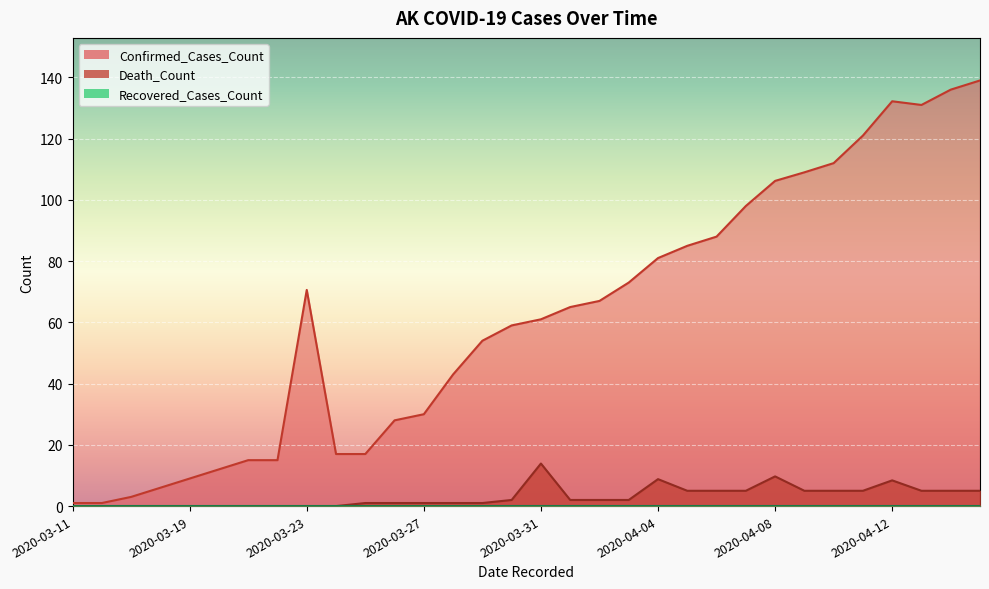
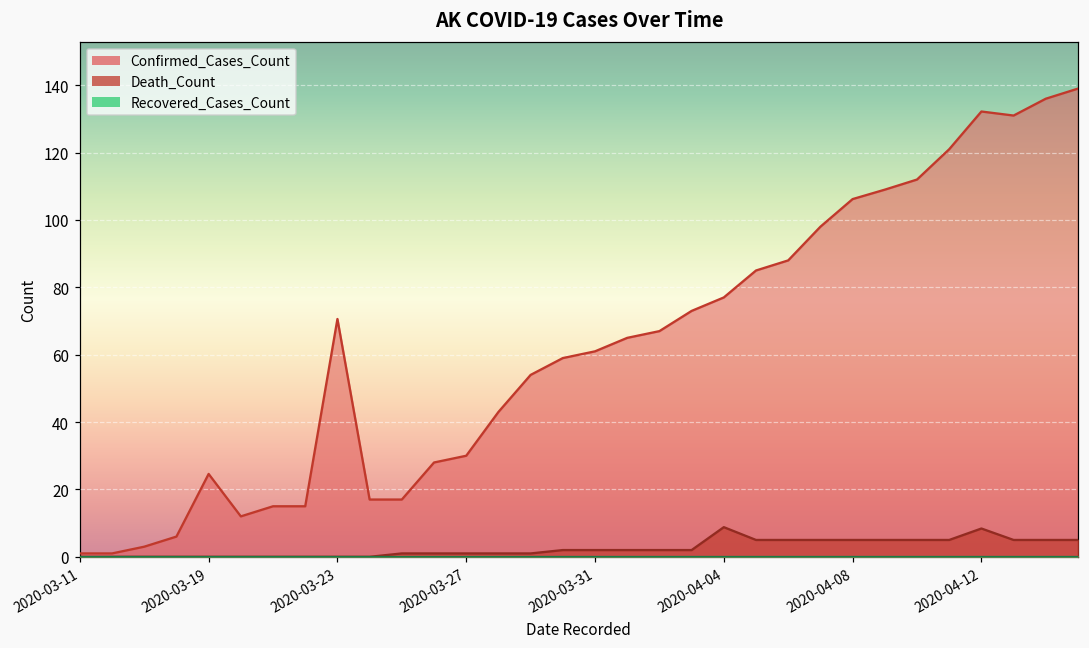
  {
    "Confirmed_Cases_Count": {
      "2020-03-11": 1,
-     "2020-03-19": 9,
+     "2020-03-19": 25,
      "2020-03-23": 71,
      "2020-03-27": 30,
      "2020-03-31": 61,
-     "2020-04-04": 81,
+     "2020-04-04": 77,
      "2020-04-08": 106,
      "2020-04-12": 132
    },
    "Death_Count": {
      "2020-03-27": 1,
-     "2020-03-31": 14,
+     "2020-03-31": 2,
      "2020-04-04": 9,
-     "2020-04-08": 10,
+     "2020-04-08": 5,
      "2020-04-12": 8
    },
    "Recovered_Cases_Count": {
      "2020-03-27": 0,
      "2020-03-31": 0,
      "2020-04-04": 0,
      "2020-04-08": 0,
      "2020-04-12": 0
    }
  }
